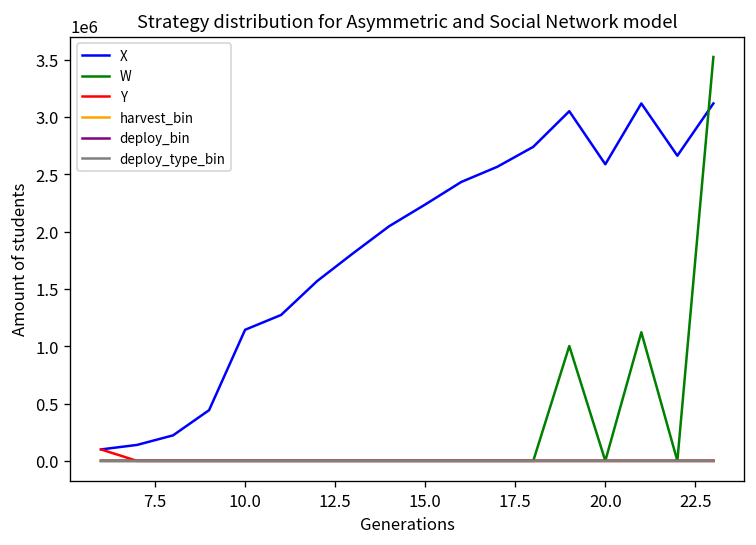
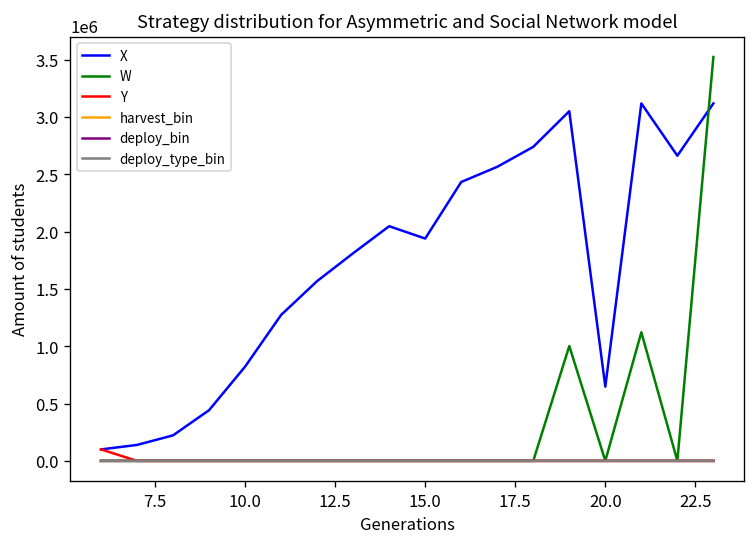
  {
    "X": {
-     "10.0": 1100000,
-     "15.0": 2200000,
-     "20.0": 2600000
+     "10.0": 800000,
+     "15.0": 1900000,
+     "20.0": 600000
    }
  }
